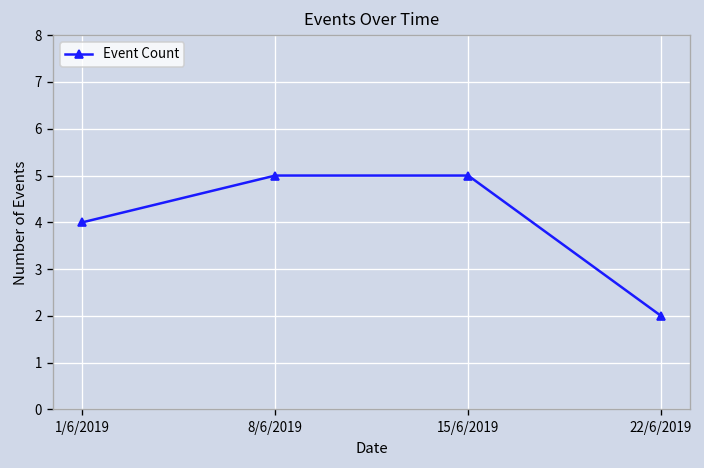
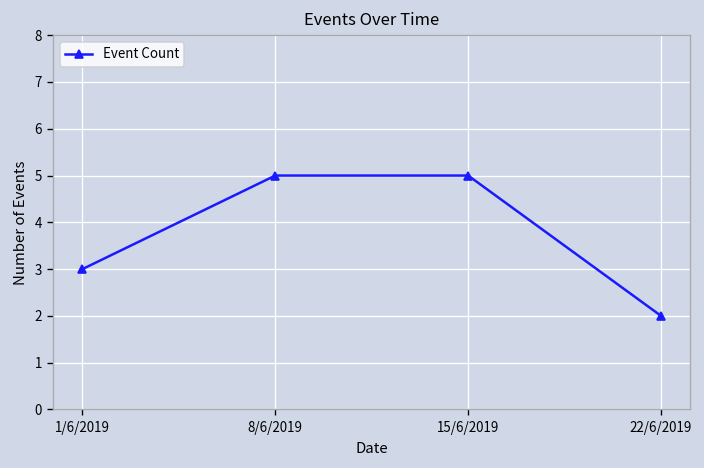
  {
-   "1/6/2019": 4,
+   "1/6/2019": 3,
    "8/6/2019": 5,
    "15/6/2019": 5,
    "22/6/2019": 2
  }
